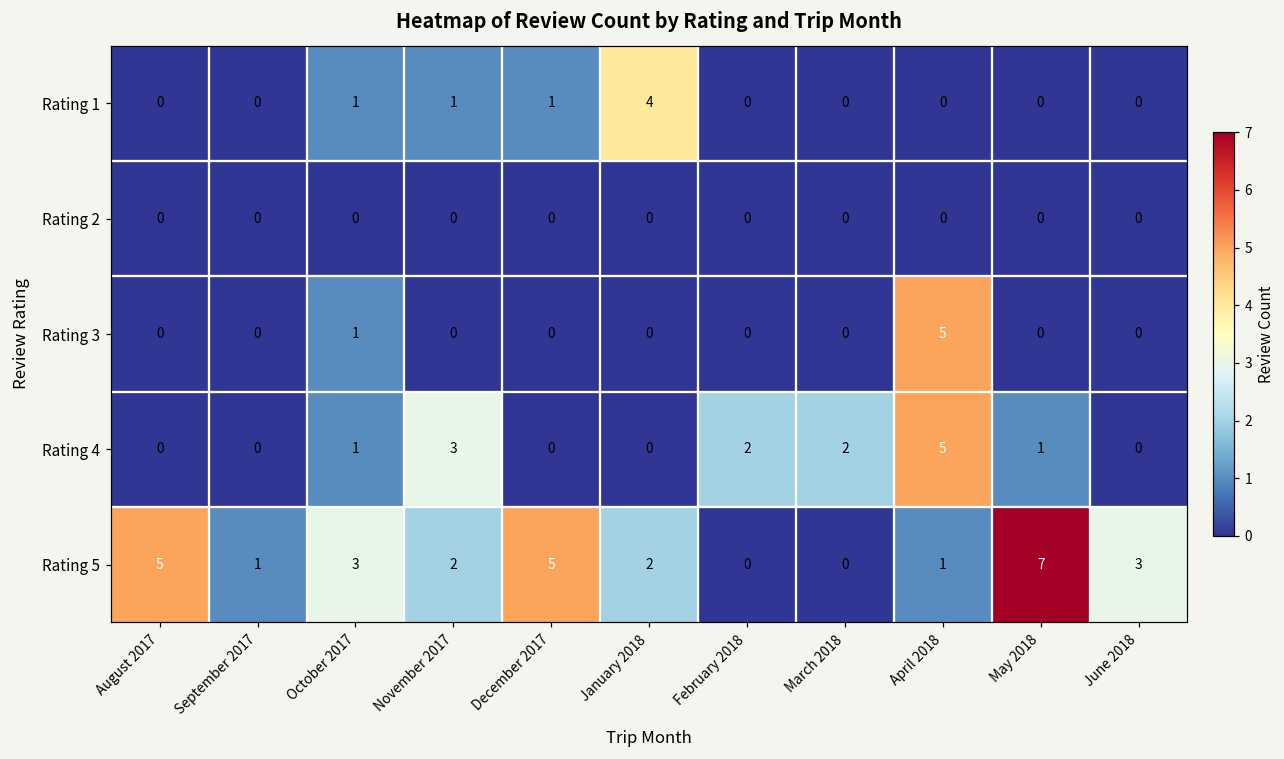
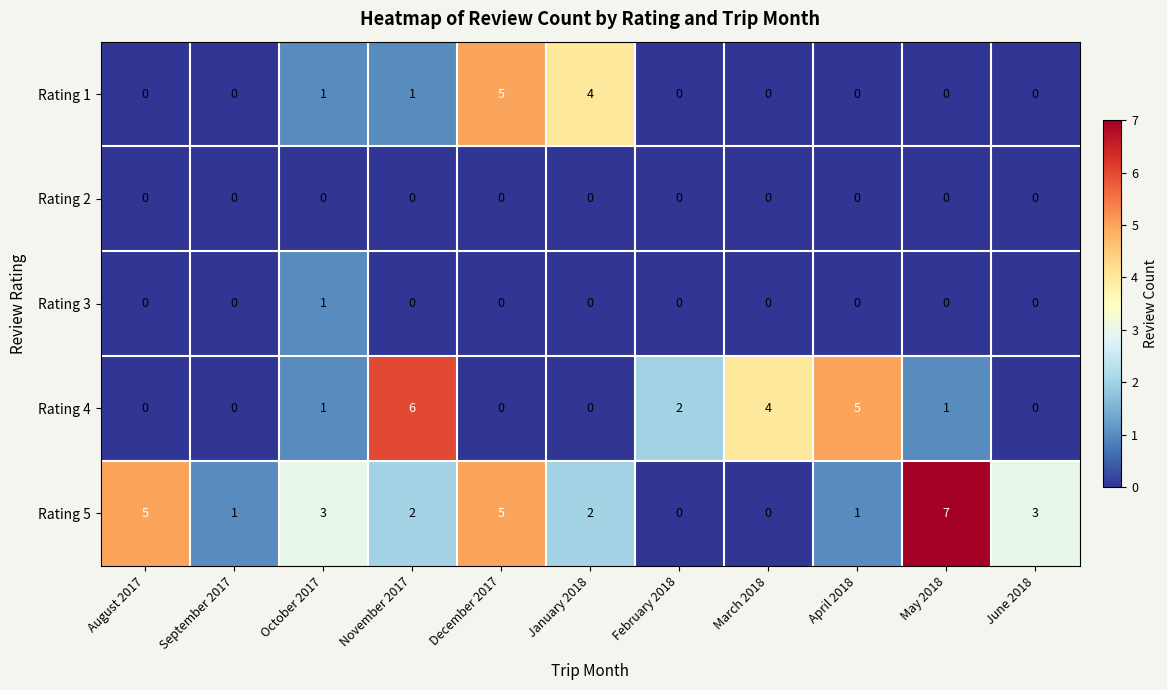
  {
    "Rating 1": {
      "August 2017": 0,
      "September 2017": 0,
      "October 2017": 1,
      "November 2017": 1,
-     "December 2017": 1,
+     "December 2017": 5,
      "January 2018": 4,
      "February 2018": 0,
      "March 2018": 0,
      "April 2018": 0,
      "May 2018": 0,
      "June 2018": 0
    },
    "Rating 2": {
      "August 2017": 0,
      "September 2017": 0,
      "October 2017": 0,
      "November 2017": 0,
      "December 2017": 0,
      "January 2018": 0,
      "February 2018": 0,
      "March 2018": 0,
      "April 2018": 0,
      "May 2018": 0,
      "June 2018": 0
    },
    "Rating 3": {
      "August 2017": 0,
      "September 2017": 0,
      "October 2017": 1,
      "November 2017": 0,
      "December 2017": 0,
      "January 2018": 0,
      "February 2018": 0,
      "March 2018": 0,
-     "April 2018": 5,
+     "April 2018": 0,
      "May 2018": 0,
      "June 2018": 0
    },
    "Rating 4": {
      "August 2017": 0,
      "September 2017": 0,
      "October 2017": 1,
-     "November 2017": 3,
+     "November 2017": 6,
      "December 2017": 0,
      "January 2018": 0,
      "February 2018": 2,
-     "March 2018": 2,
+     "March 2018": 4,
      "April 2018": 5,
      "May 2018": 1,
      "June 2018": 0
    },
    "Rating 5": {
      "August 2017": 5,
      "September 2017": 1,
      "October 2017": 3,
      "November 2017": 2,
      "December 2017": 5,
      "January 2018": 2,
      "February 2018": 0,
      "March 2018": 0,
      "April 2018": 1,
      "May 2018": 7,
      "June 2018": 3
    }
  }
